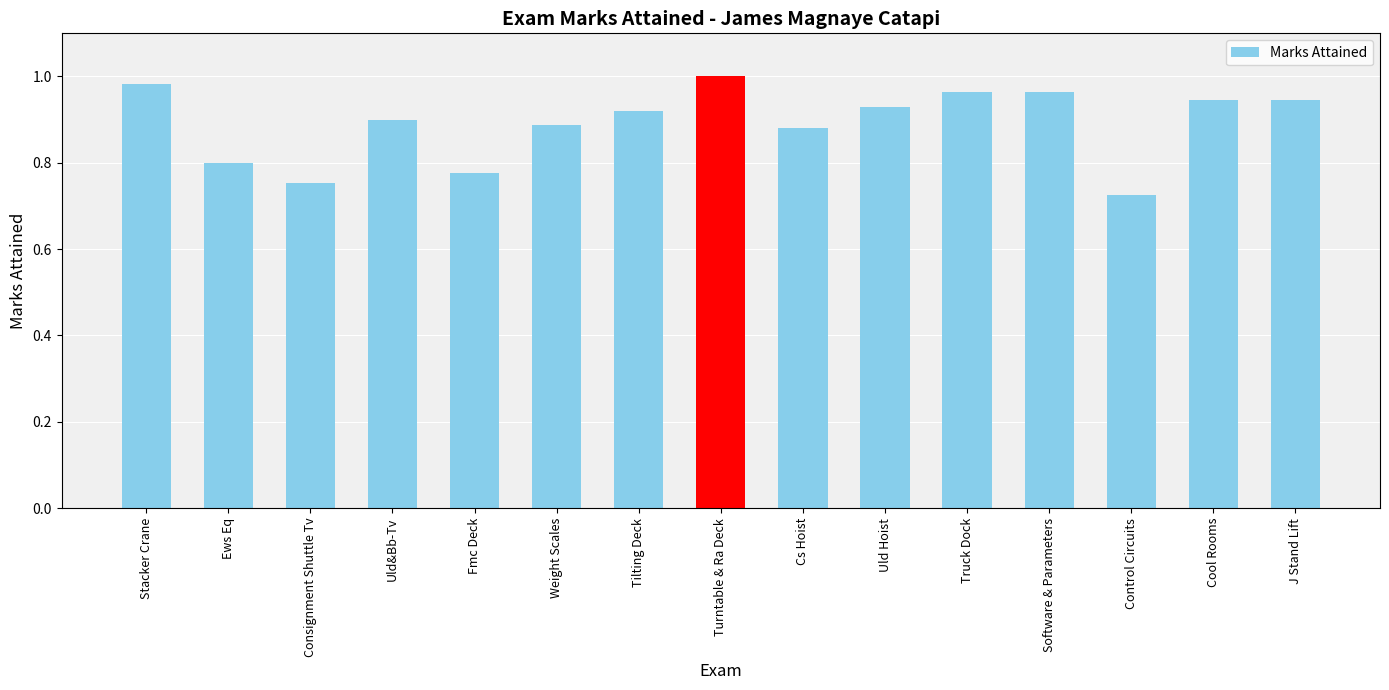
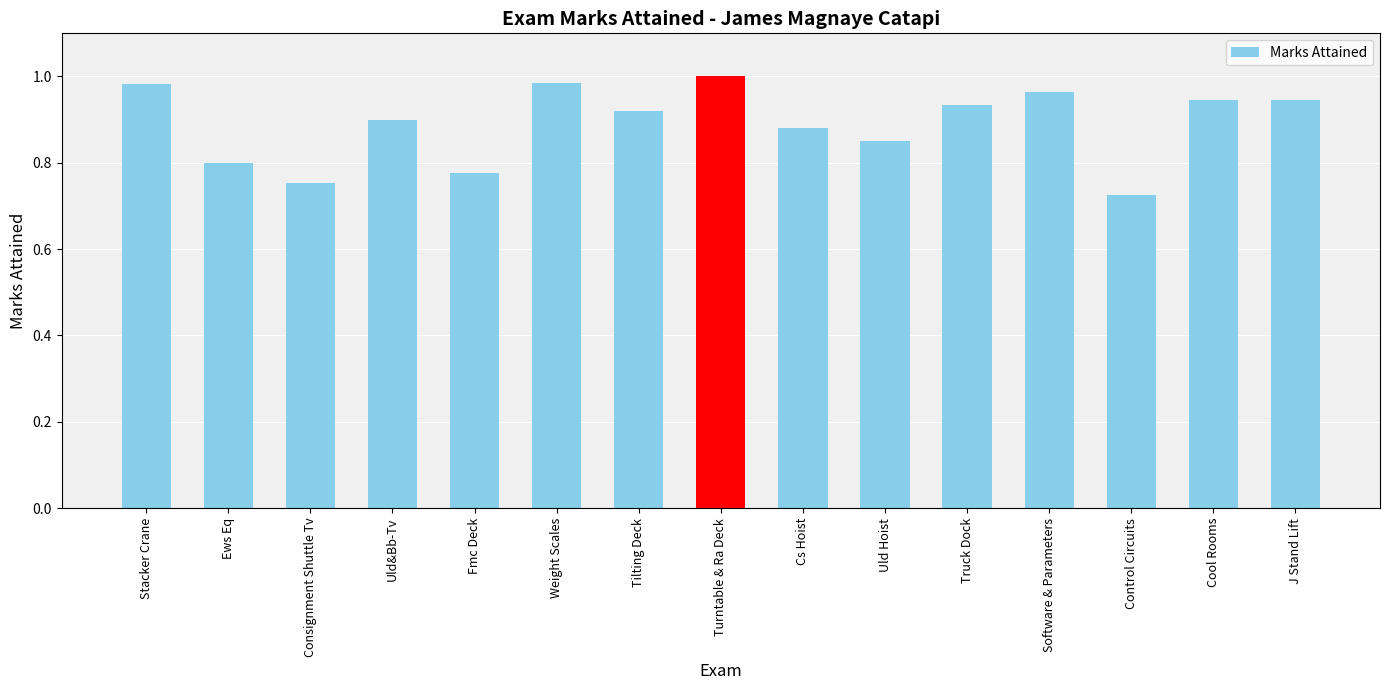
  {
    "Stacker Crane": 0.98,
    "Ews Eq": 0.80,
    "Consignment Shuttle Tv": 0.75,
    "Uld&Bb-Tv": 0.90,
    "Fmc Deck": 0.78,
-   "Weight Scales": 0.89,
+   "Weight Scales": 0.99,
    "Tilting Deck": 0.92,
    "Turntable & Ra Deck": 1.00,
    "Cs Hoist": 0.88,
-   "Uld Hoist": 0.93,
-   "Truck Dock": 0.96,
+   "Uld Hoist": 0.85,
+   "Truck Dock": 0.94,
    "Software & Parameters": 0.96,
    "Control Circuits": 0.73,
    "Cool Rooms": 0.95,
    "J Stand Lift": 0.95
  }
